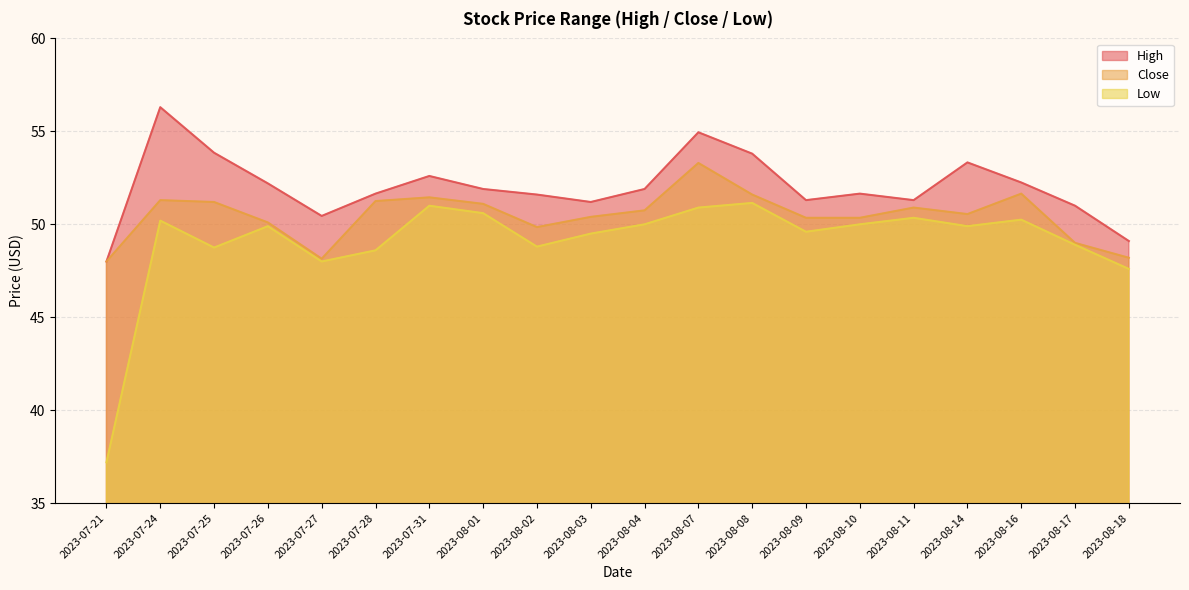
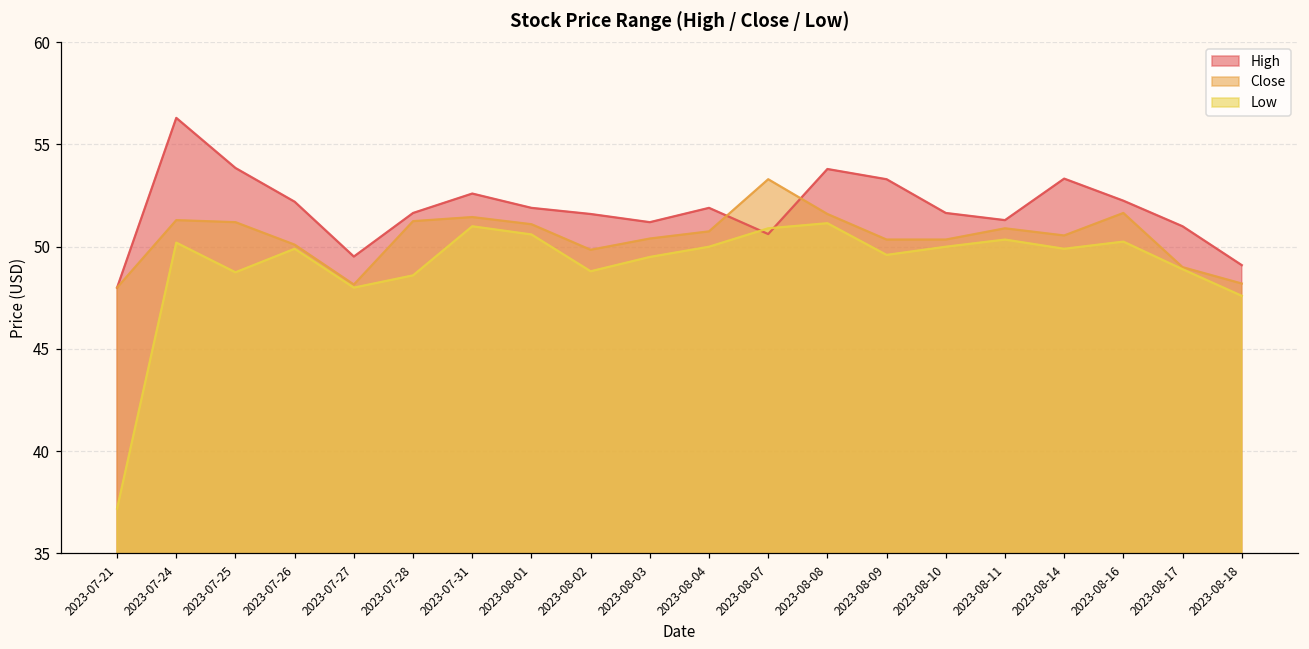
  {
    "High": {
      "2023-07-24": 56.3,
      "2023-07-25": 53.9,
      "2023-07-26": 52.2,
-     "2023-07-27": 50.5,
+     "2023-07-27": 49.5,
      "2023-07-28": 51.7,
      "2023-07-31": 52.6,
      "2023-08-01": 51.9,
      "2023-08-02": 51.6,
      "2023-08-03": 51.2,
      "2023-08-04": 51.9,
-     "2023-08-07": 55.0,
+     "2023-08-07": 50.6,
      "2023-08-08": 53.8,
-     "2023-08-09": 51.3,
+     "2023-08-09": 53.3,
      "2023-08-10": 51.7,
      "2023-08-11": 51.3,
      "2023-08-14": 53.3,
      "2023-08-16": 52.3,
      "2023-08-17": 51.0,
      "2023-08-18": 49.1
    }
  }
